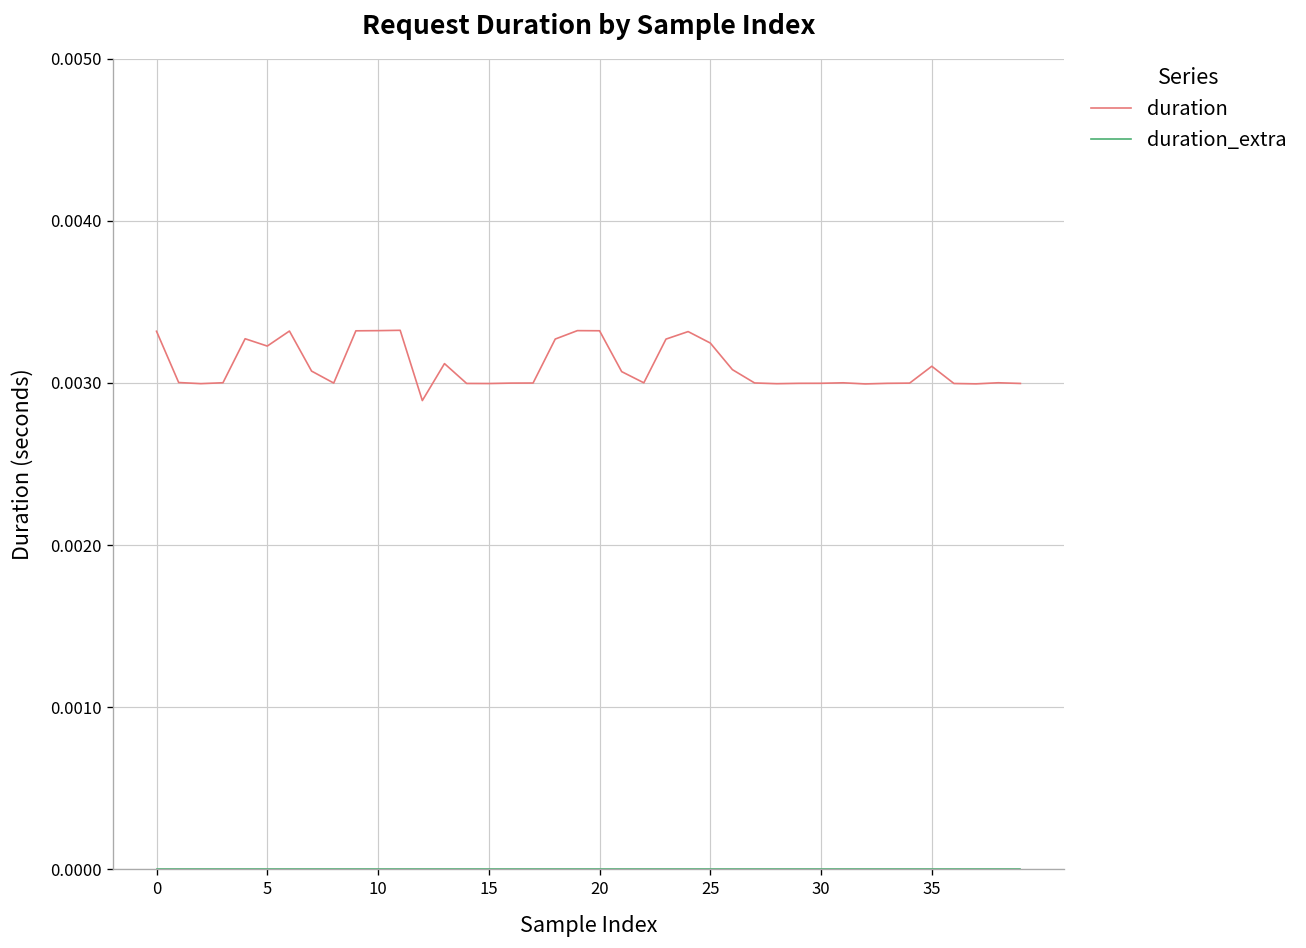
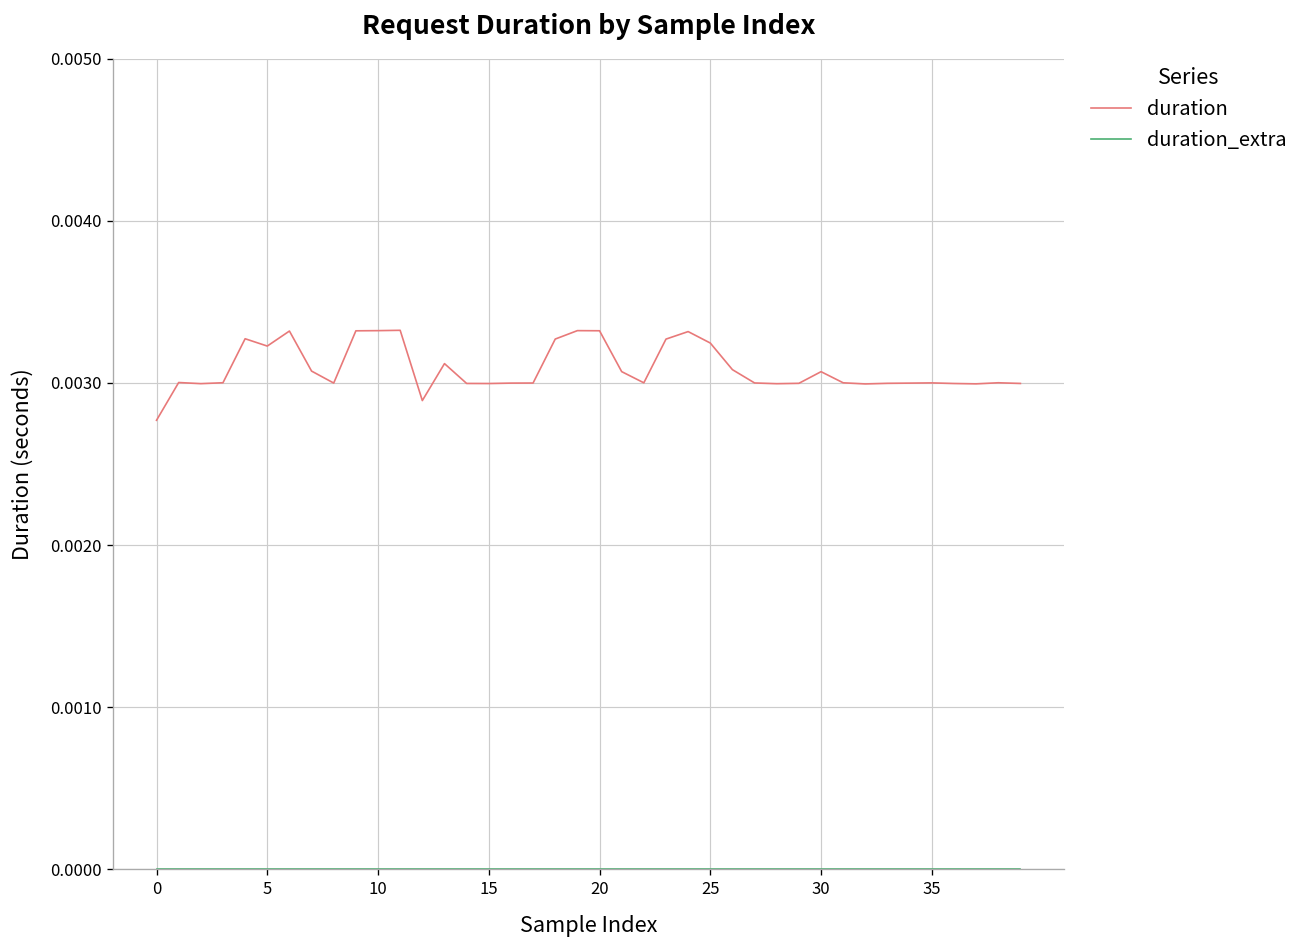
  {
    "duration": {
-     "0": 0.00332,
+     "0": 0.00277,
      "5": 0.00323,
      "10": 0.00332,
      "15": 0.00300,
      "20": 0.00332,
      "25": 0.00325,
-     "30": 0.00300,
-     "35": 0.00310
+     "30": 0.00307,
+     "35": 0.00300
    },
    "duration_extra": {
      "0": 0.00000,
      "5": 0.00000,
      "10": 0.00000,
      "15": 0.00000,
      "20": 0.00000,
      "25": 0.00000,
      "30": 0.00000,
      "35": 0.00000
    }
  }
